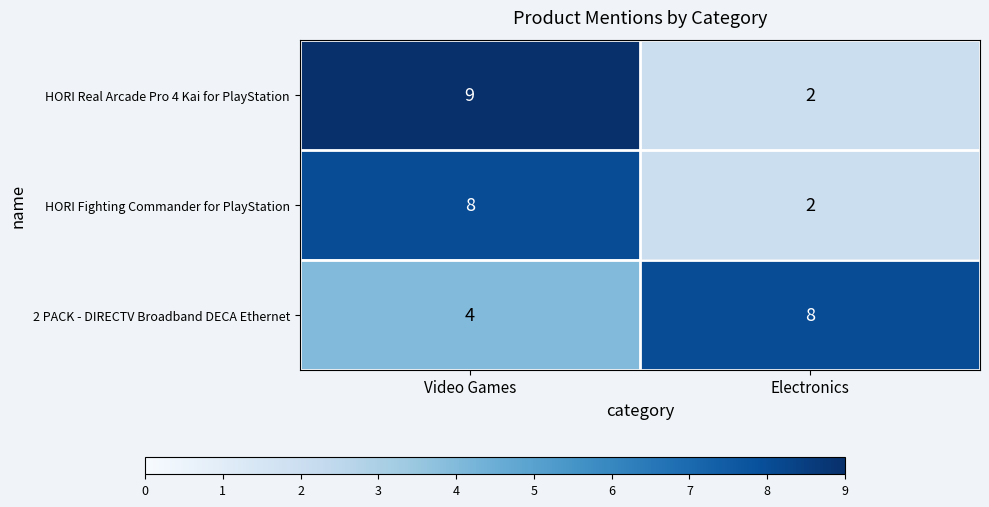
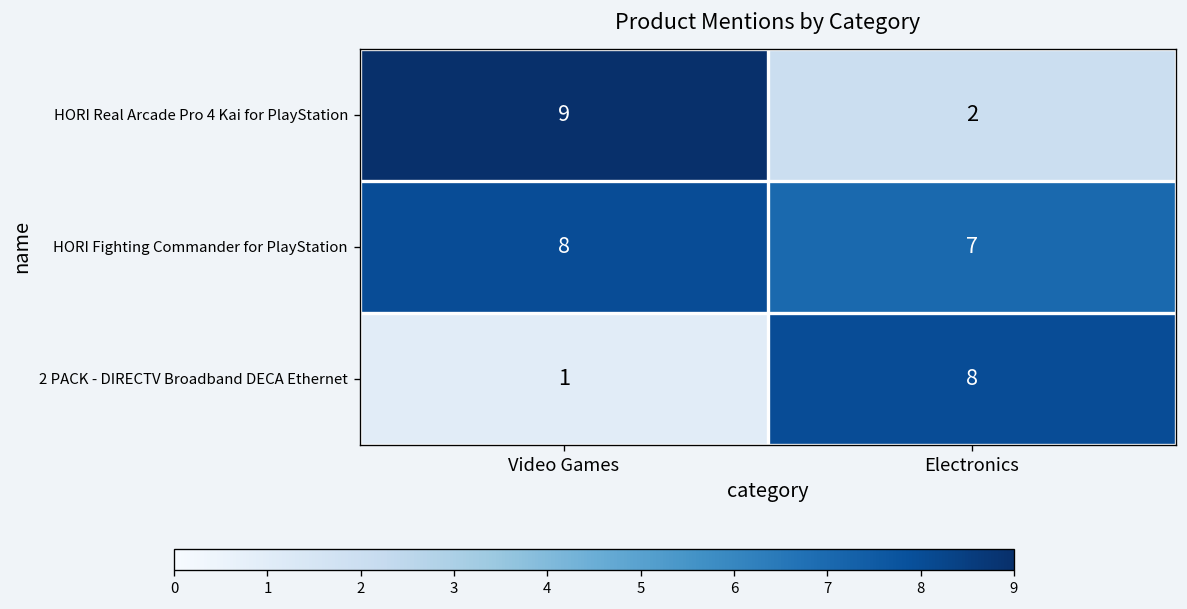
  {
    "HORI Real Arcade Pro 4 Kai for PlayStation": {
      "Video Games": 9,
      "Electronics": 2
    },
    "HORI Fighting Commander for PlayStation": {
      "Video Games": 8,
-     "Electronics": 2
+     "Electronics": 7
    },
    "2 PACK - DIRECTV Broadband DECA Ethernet": {
-     "Video Games": 4,
+     "Video Games": 1,
      "Electronics": 8
    }
  }
